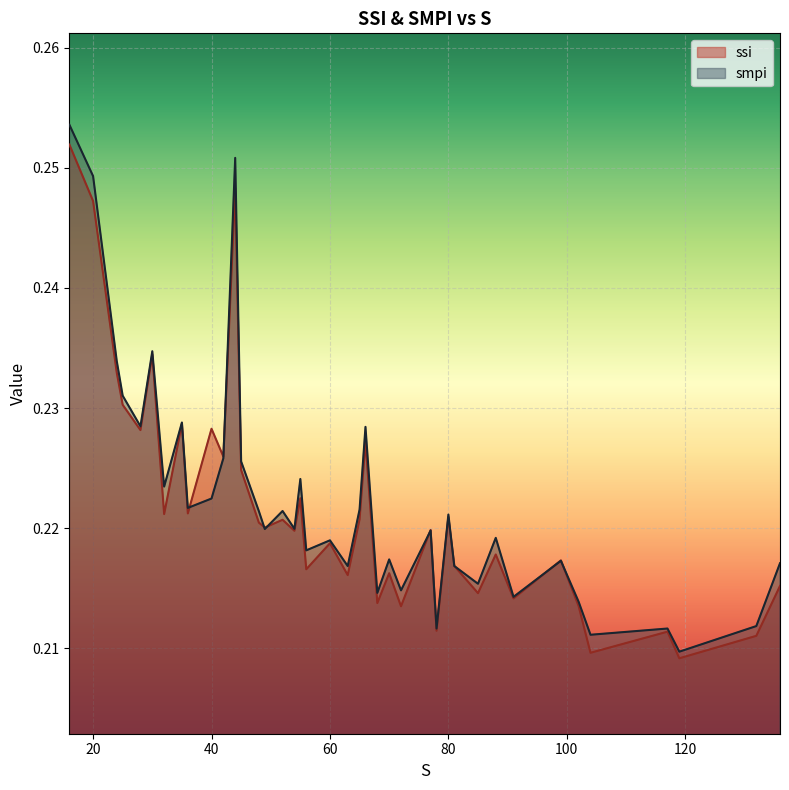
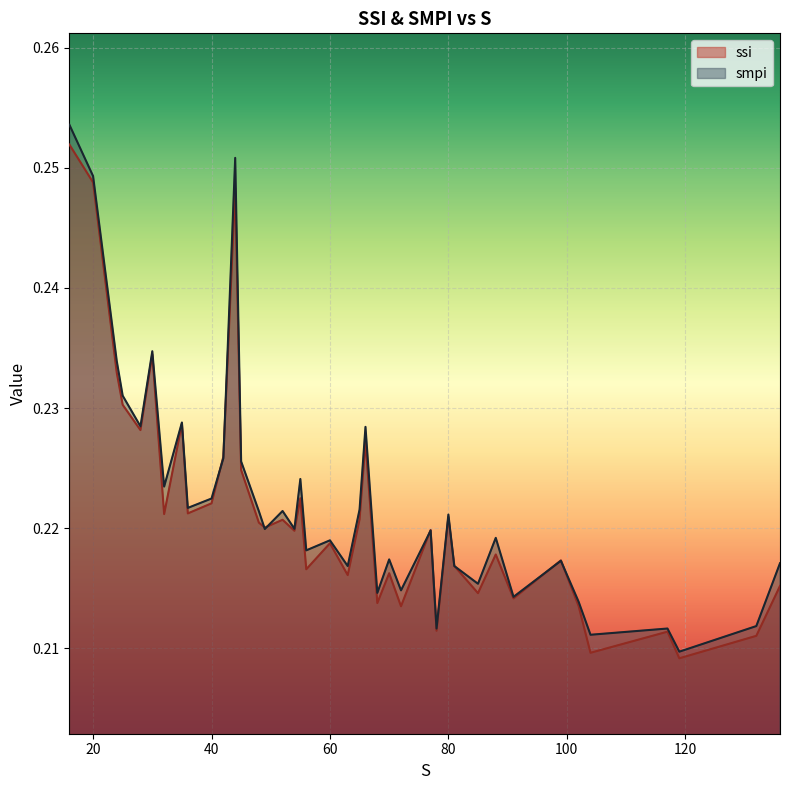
  {
    "ssi": {
-     "20": 0.2472,
-     "40": 0.2283,
+     "20": 0.2488,
+     "40": 0.2221,
      "60": 0.2188,
      "80": 0.2209
    },
    "smpi": {
      "20": 0.2493,
      "40": 0.2225,
      "60": 0.2190,
      "80": 0.2211
    }
  }
